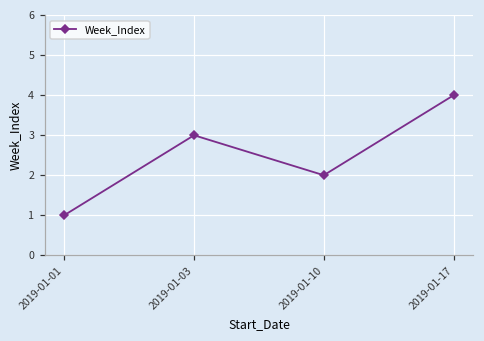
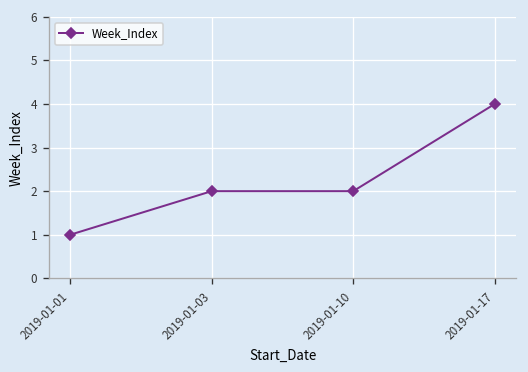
  {
    "2019-01-01": 1,
-   "2019-01-03": 3,
+   "2019-01-03": 2,
    "2019-01-10": 2,
    "2019-01-17": 4
  }
